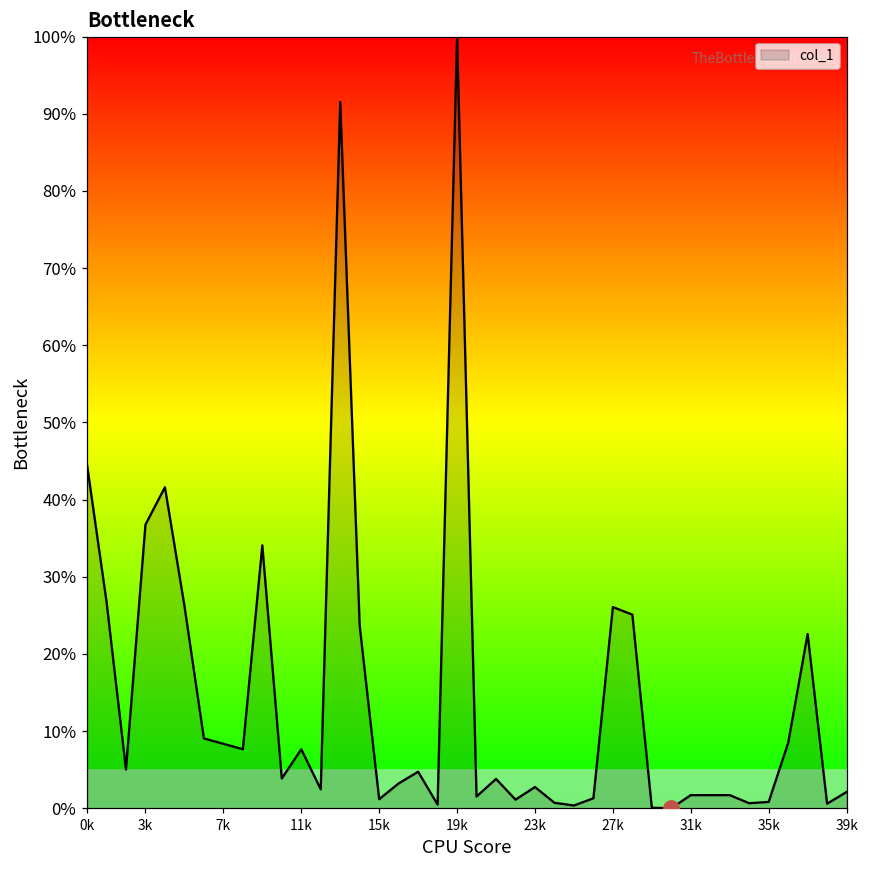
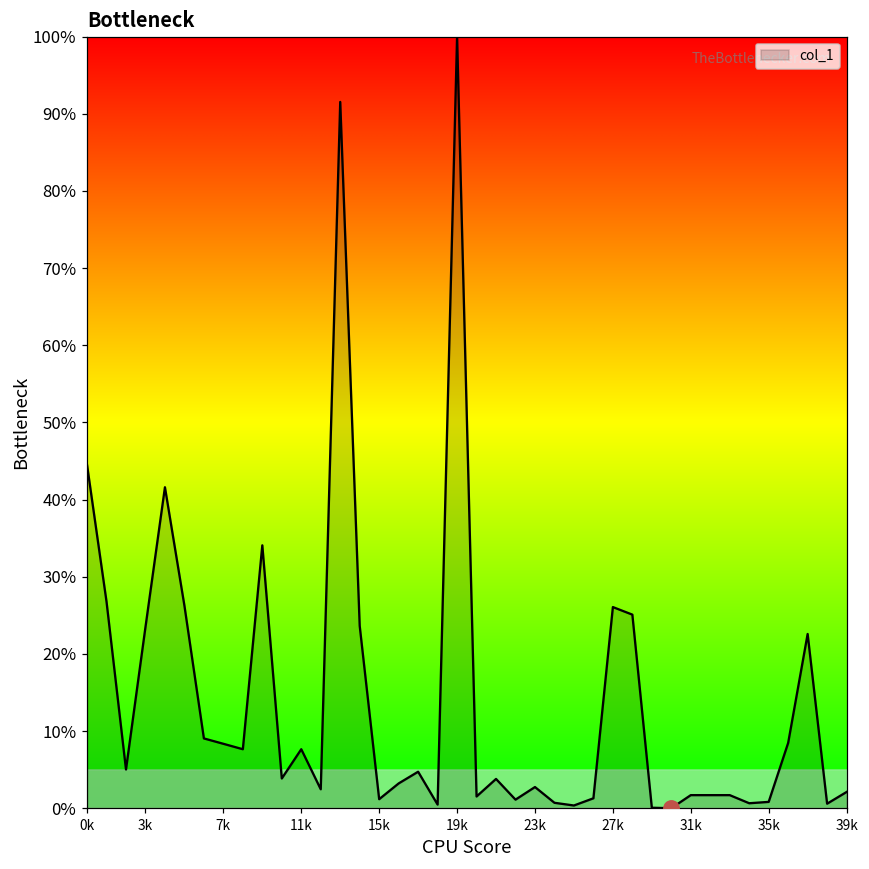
  {
    "col_1": {
      "0k": "45%",
-     "3k": "37%",
+     "3k": "23%",
      "7k": "8%",
      "11k": "8%",
      "19k": "100%",
      "27k": "26%"
    }
  }
